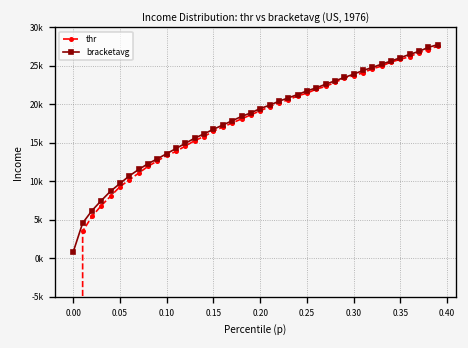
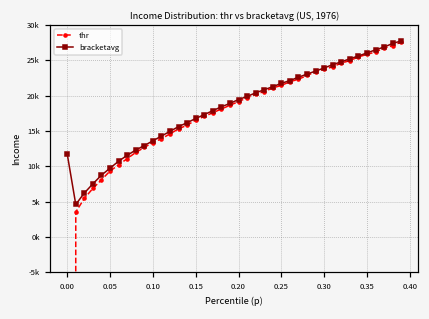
  {
    "thr": {
      "0.05": 9000
    },
    "bracketavg": {
-     "0.00": 1000,
+     "0.00": 12000,
      "0.05": 10000
    }
  }
